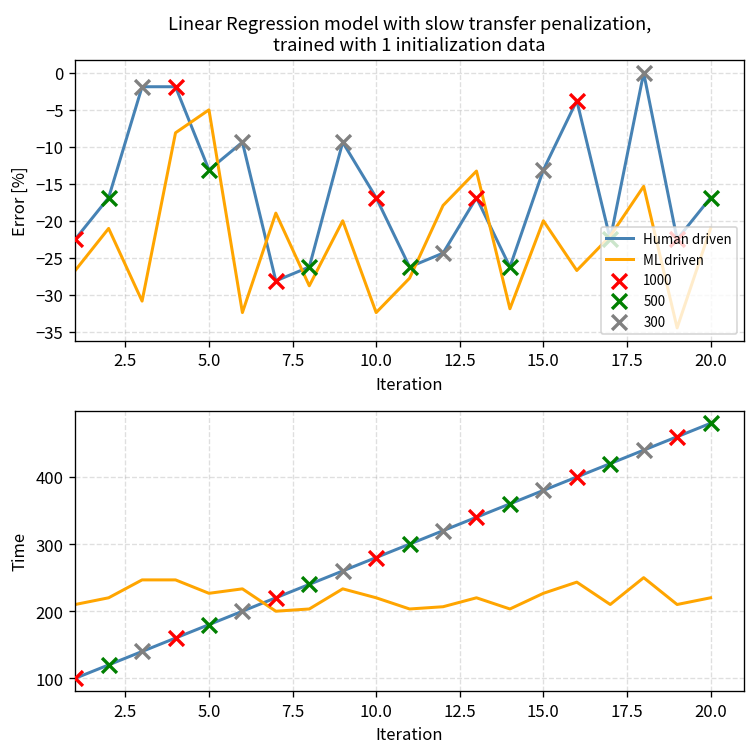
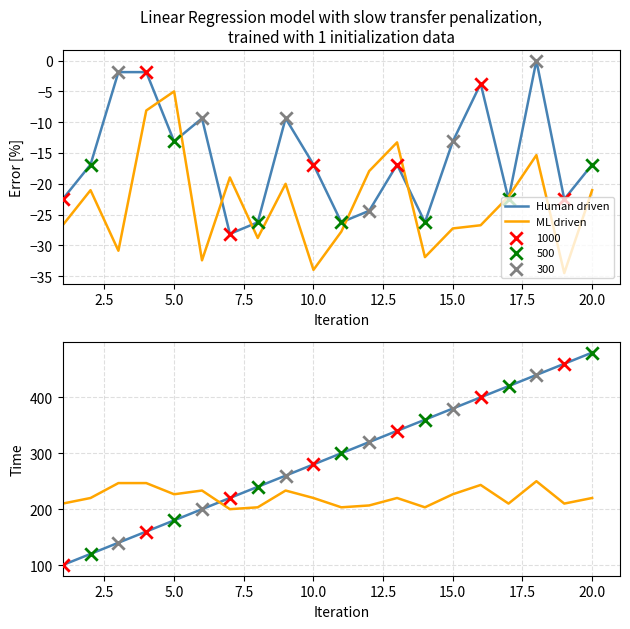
  {
    "Linear Regression model with slow transfer penalization, trained with 1 initialization data": {
      "ML driven": {
        "5.0": -5,
-       "10.0": -32,
-       "15.0": -20,
+       "10.0": -34,
+       "15.0": -27,
        "20.0": -21
      }
    }
  }
